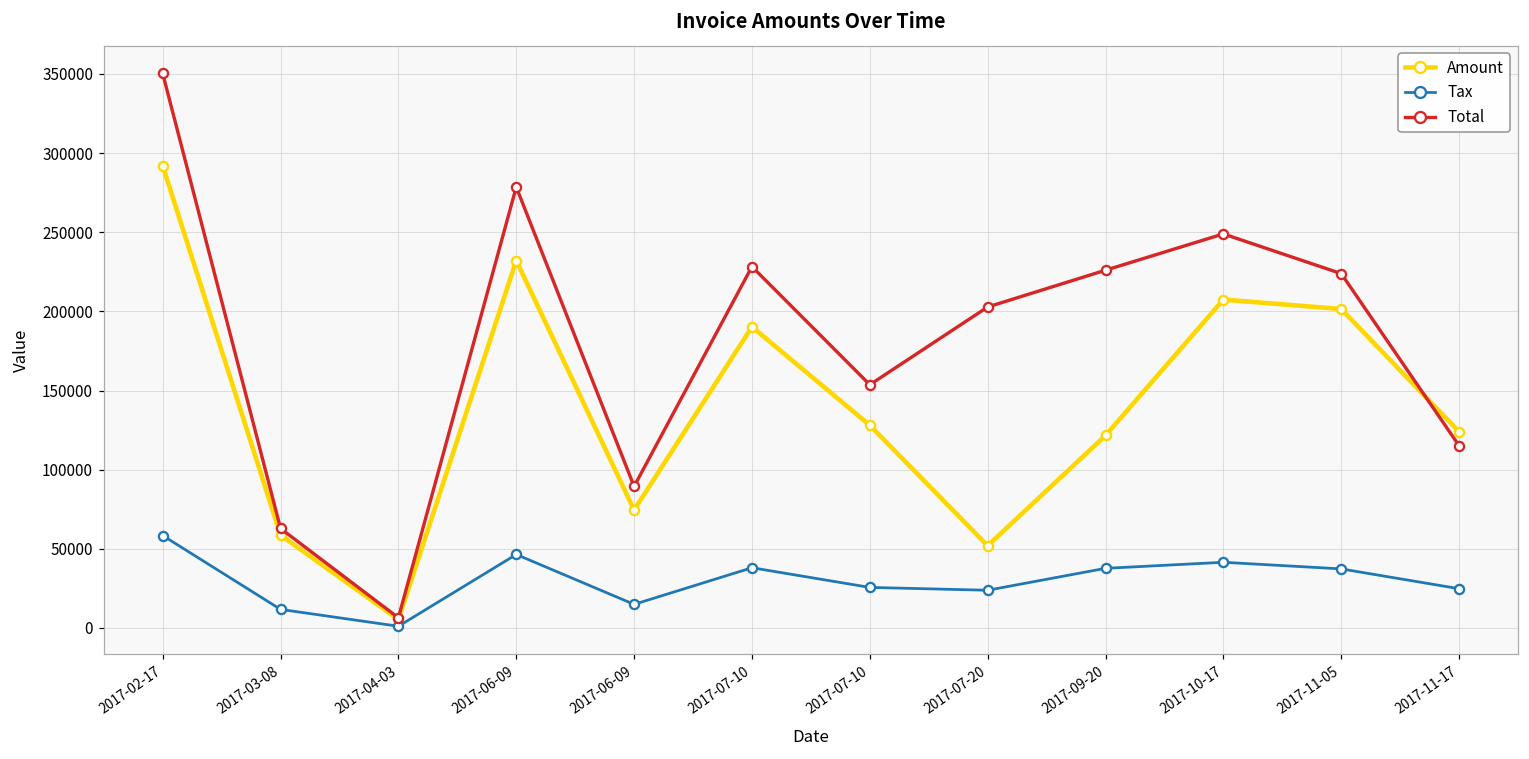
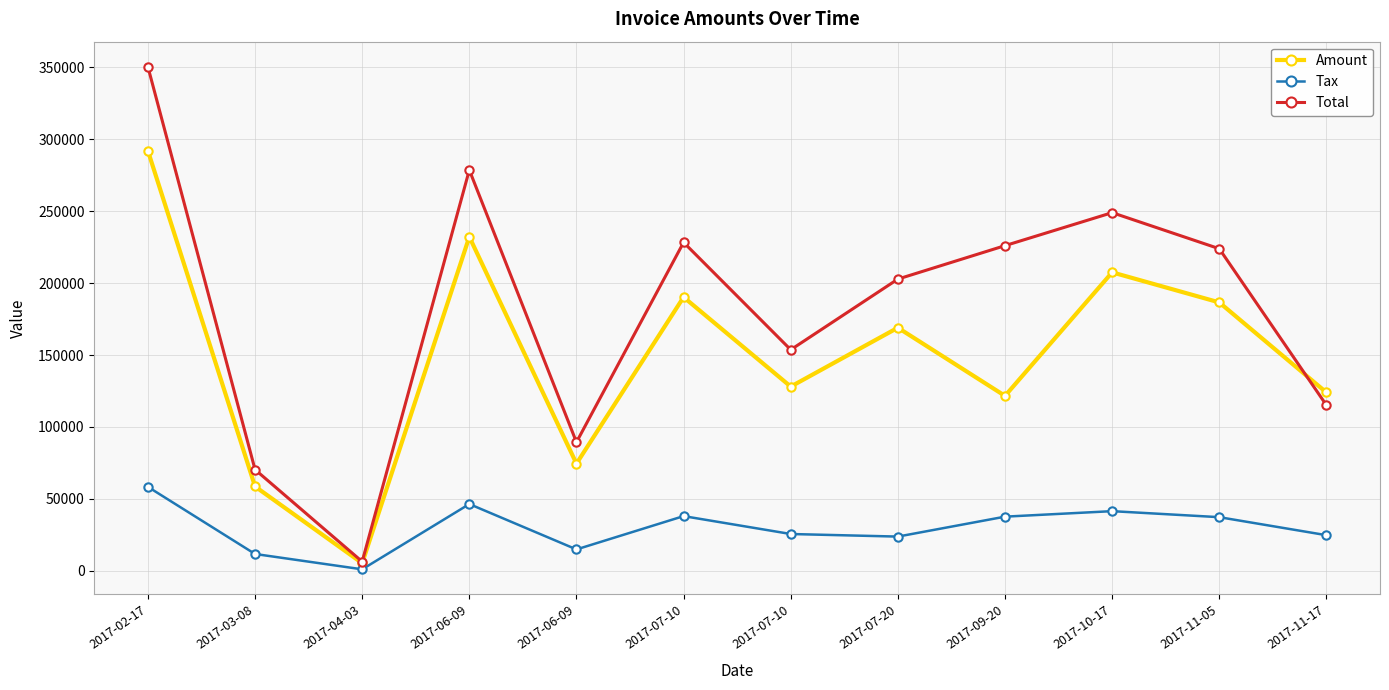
  {
    "Amount": {
      "2017-02-17": 292000,
      "2017-03-08": 59000,
-     "2017-07-20": 52000,
+     "2017-07-20": 169000,
      "2017-09-20": 122000,
      "2017-10-17": 207000,
-     "2017-11-05": 201000,
+     "2017-11-05": 187000,
      "2017-11-17": 124000
    },
    "Tax": {
      "2017-02-17": 58000,
      "2017-03-08": 12000,
      "2017-04-03": 1000,
      "2017-07-20": 24000,
      "2017-09-20": 38000,
      "2017-10-17": 41000,
      "2017-11-05": 37000,
      "2017-11-17": 25000
    },
    "Total": {
      "2017-02-17": 350000,
-     "2017-03-08": 63000,
+     "2017-03-08": 70000,
      "2017-07-20": 203000,
      "2017-09-20": 226000,
      "2017-10-17": 249000,
      "2017-11-05": 224000,
      "2017-11-17": 115000
    }
  }
